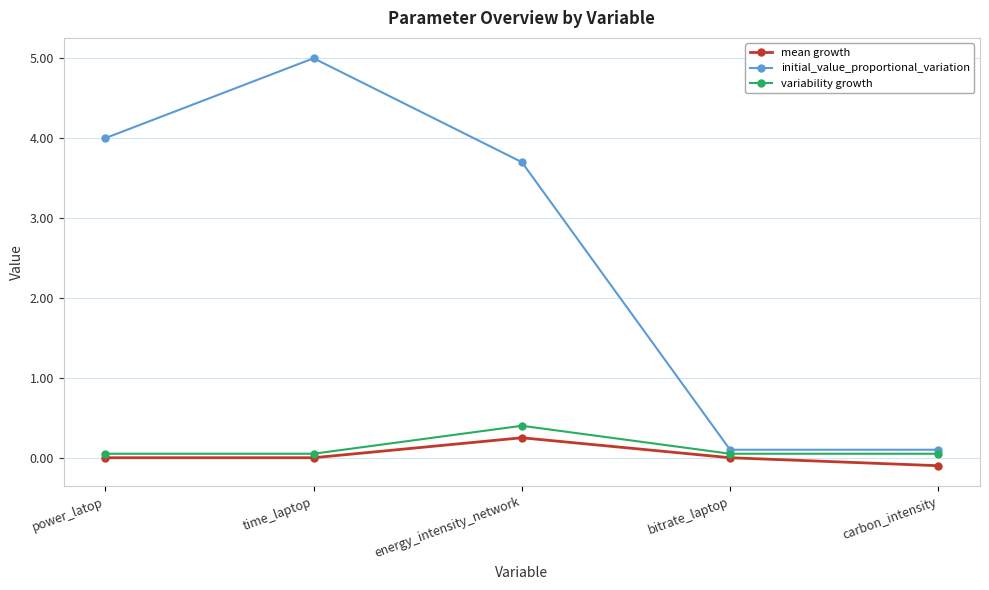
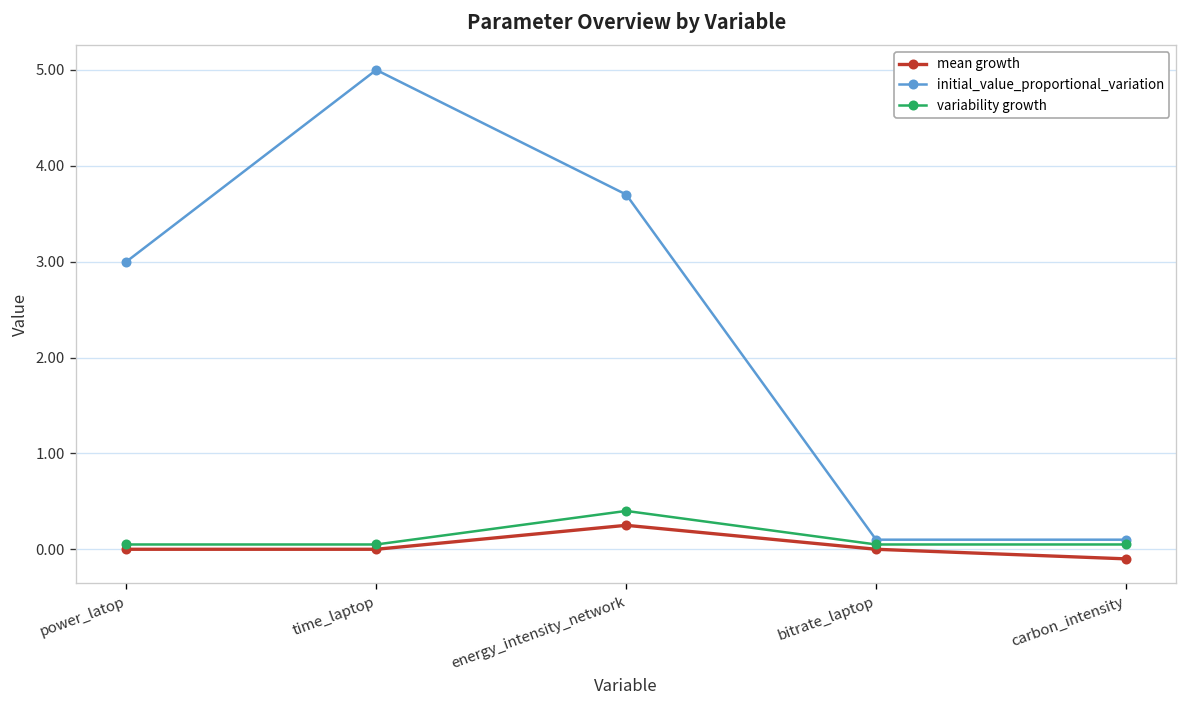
  {
    "mean growth": {
      "power_latop": 0,
      "time_laptop": 0,
      "energy_intensity_network": 0.3,
      "bitrate_laptop": 0,
      "carbon_intensity": -0.1
    },
    "initial_value_proportional_variation": {
-     "power_latop": 4,
+     "power_latop": 3,
      "time_laptop": 5,
      "energy_intensity_network": 3.7,
      "bitrate_laptop": 0.1,
      "carbon_intensity": 0.1
    },
    "variability growth": {
      "power_latop": 0.1,
      "time_laptop": 0.1,
      "energy_intensity_network": 0.4,
      "bitrate_laptop": 0.1,
      "carbon_intensity": 0.1
    }
  }
